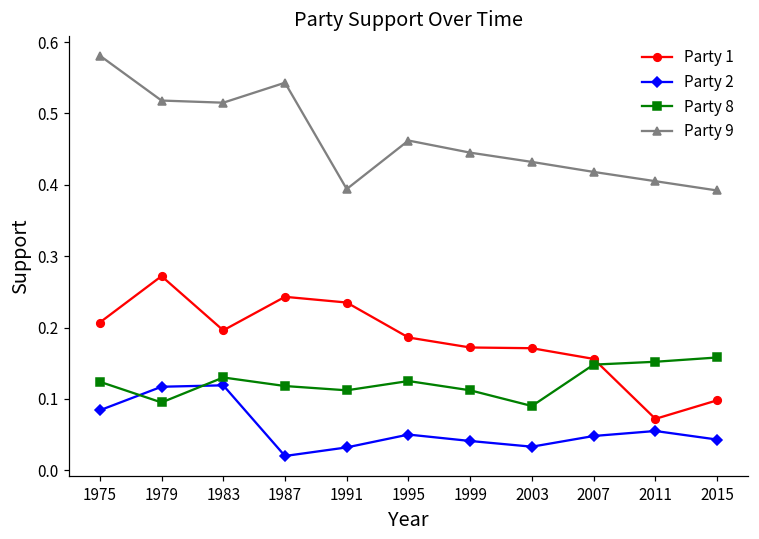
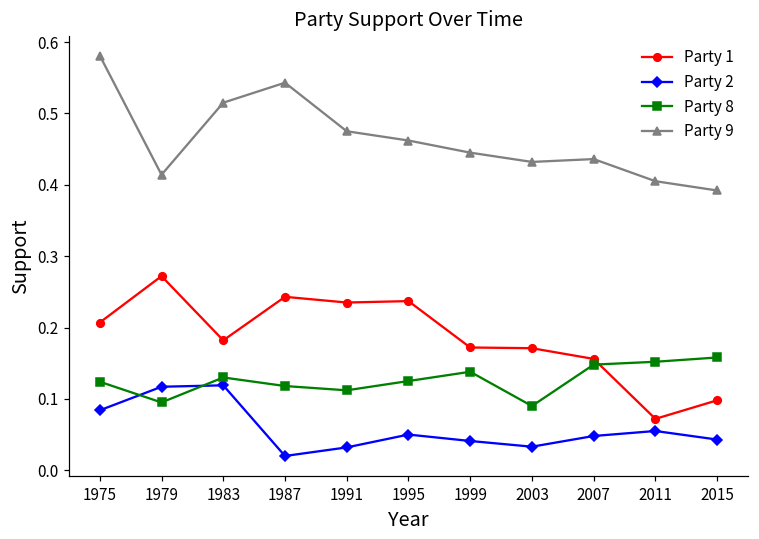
  {
    "Party 1": {
      "1975": 0.21,
      "1979": 0.27,
-     "1983": 0.20,
+     "1983": 0.18,
      "1987": 0.24,
      "1991": 0.24,
-     "1995": 0.19,
+     "1995": 0.24,
      "1999": 0.17,
      "2003": 0.17,
      "2007": 0.16,
      "2011": 0.07,
      "2015": 0.10
    },
    "Party 2": {
      "1975": 0.08,
      "1979": 0.12,
      "1983": 0.12,
      "1987": 0.02,
      "1991": 0.03,
      "1995": 0.05,
      "1999": 0.04,
      "2003": 0.03,
      "2007": 0.05,
      "2011": 0.06,
      "2015": 0.04
    },
    "Party 8": {
      "1975": 0.12,
      "1979": 0.10,
      "1983": 0.13,
      "1987": 0.12,
      "1991": 0.11,
      "1995": 0.13,
-     "1999": 0.11,
+     "1999": 0.14,
      "2003": 0.09,
      "2007": 0.15,
      "2011": 0.15,
      "2015": 0.16
    },
    "Party 9": {
      "1975": 0.58,
-     "1979": 0.52,
+     "1979": 0.41,
      "1983": 0.52,
      "1987": 0.54,
-     "1991": 0.39,
+     "1991": 0.48,
      "1995": 0.46,
      "1999": 0.45,
      "2003": 0.43,
-     "2007": 0.42,
+     "2007": 0.44,
      "2011": 0.41,
      "2015": 0.39
    }
  }
